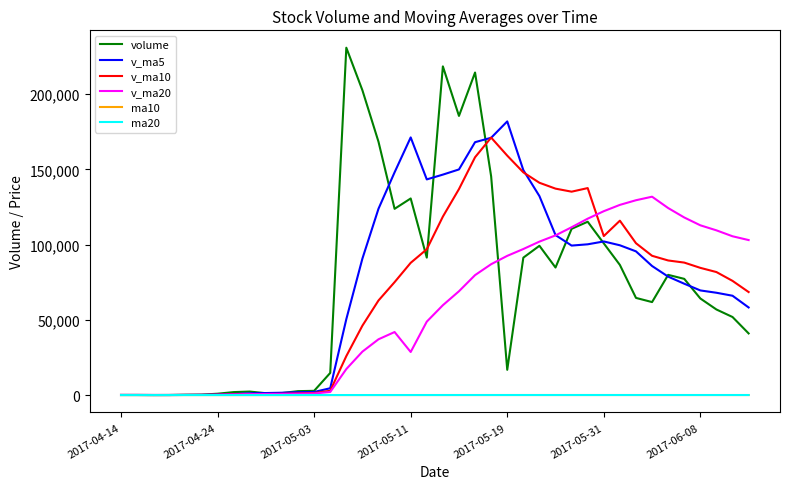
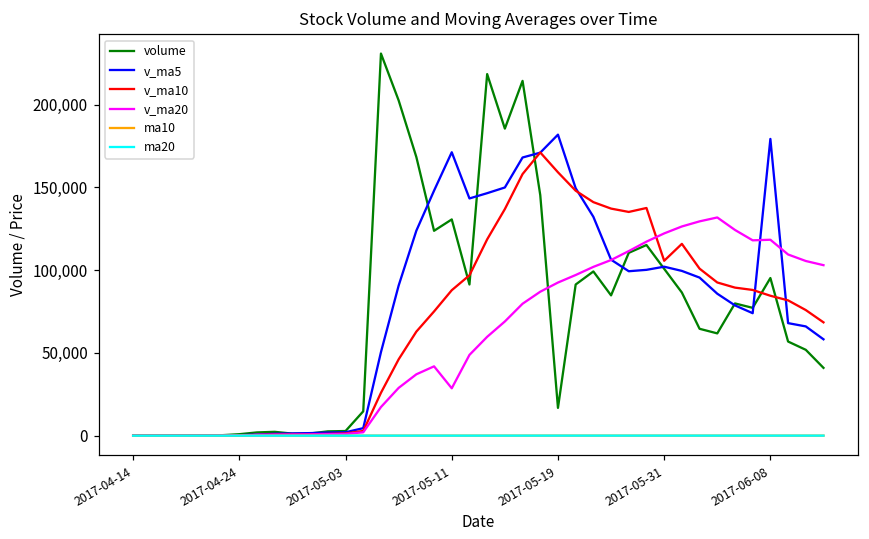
  {
    "volume": {
      "2017-05-11": "131,000",
      "2017-05-19": "17,000",
-     "2017-06-08": "64,000"
+     "2017-06-08": "95,000"
    },
    "v_ma5": {
      "2017-05-11": "171,000",
      "2017-05-19": "182,000",
-     "2017-06-08": "70,000"
+     "2017-06-08": "179,000"
    },
    "v_ma10": {
      "2017-05-11": "88,000",
      "2017-05-19": "159,000",
      "2017-05-31": "106,000",
      "2017-06-08": "85,000"
    },
    "v_ma20": {
      "2017-05-11": "29,000",
      "2017-05-19": "93,000",
      "2017-05-31": "122,000",
-     "2017-06-08": "113,000"
+     "2017-06-08": "118,000"
    },
    "ma20": {
      "2017-05-11": "0",
      "2017-05-19": "0",
      "2017-05-31": "0",
      "2017-06-08": "0"
    }
  }
